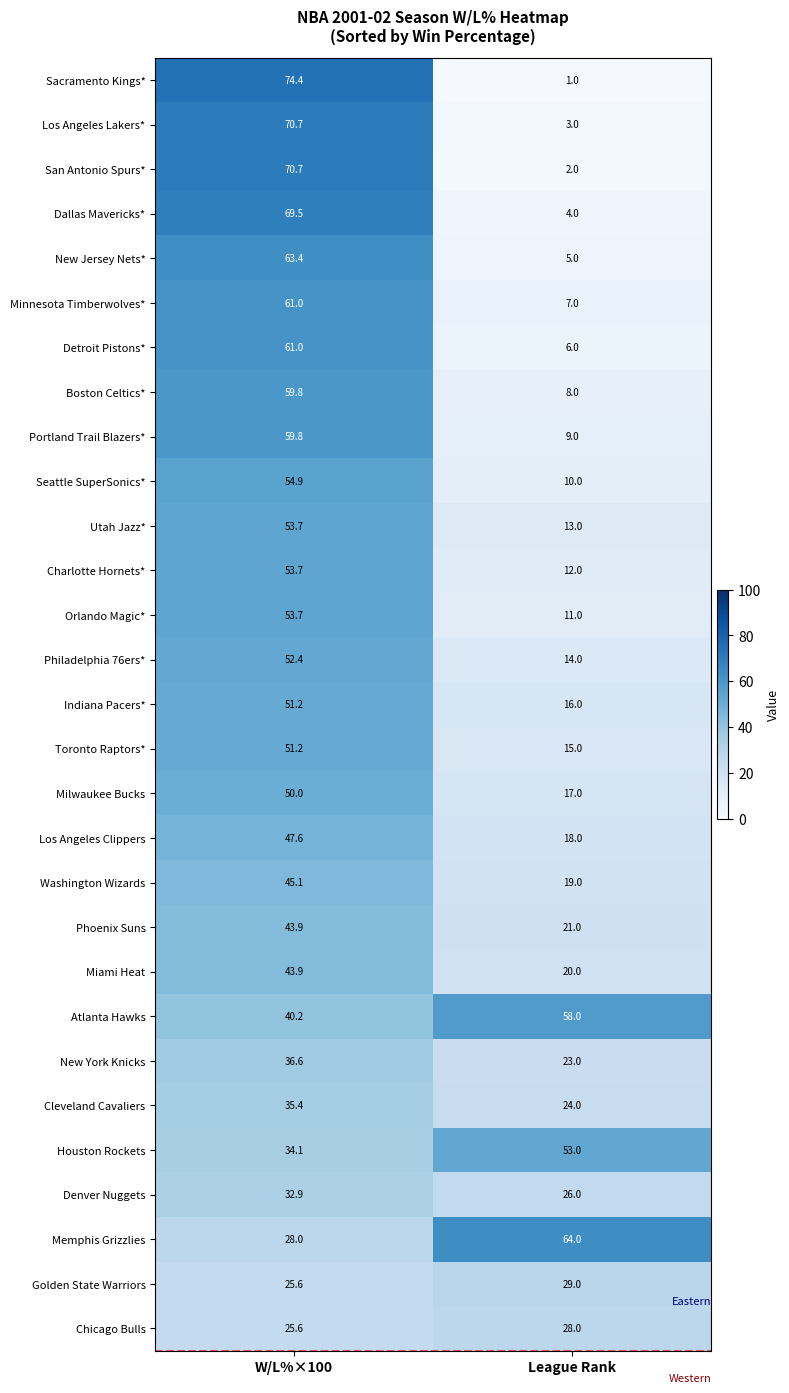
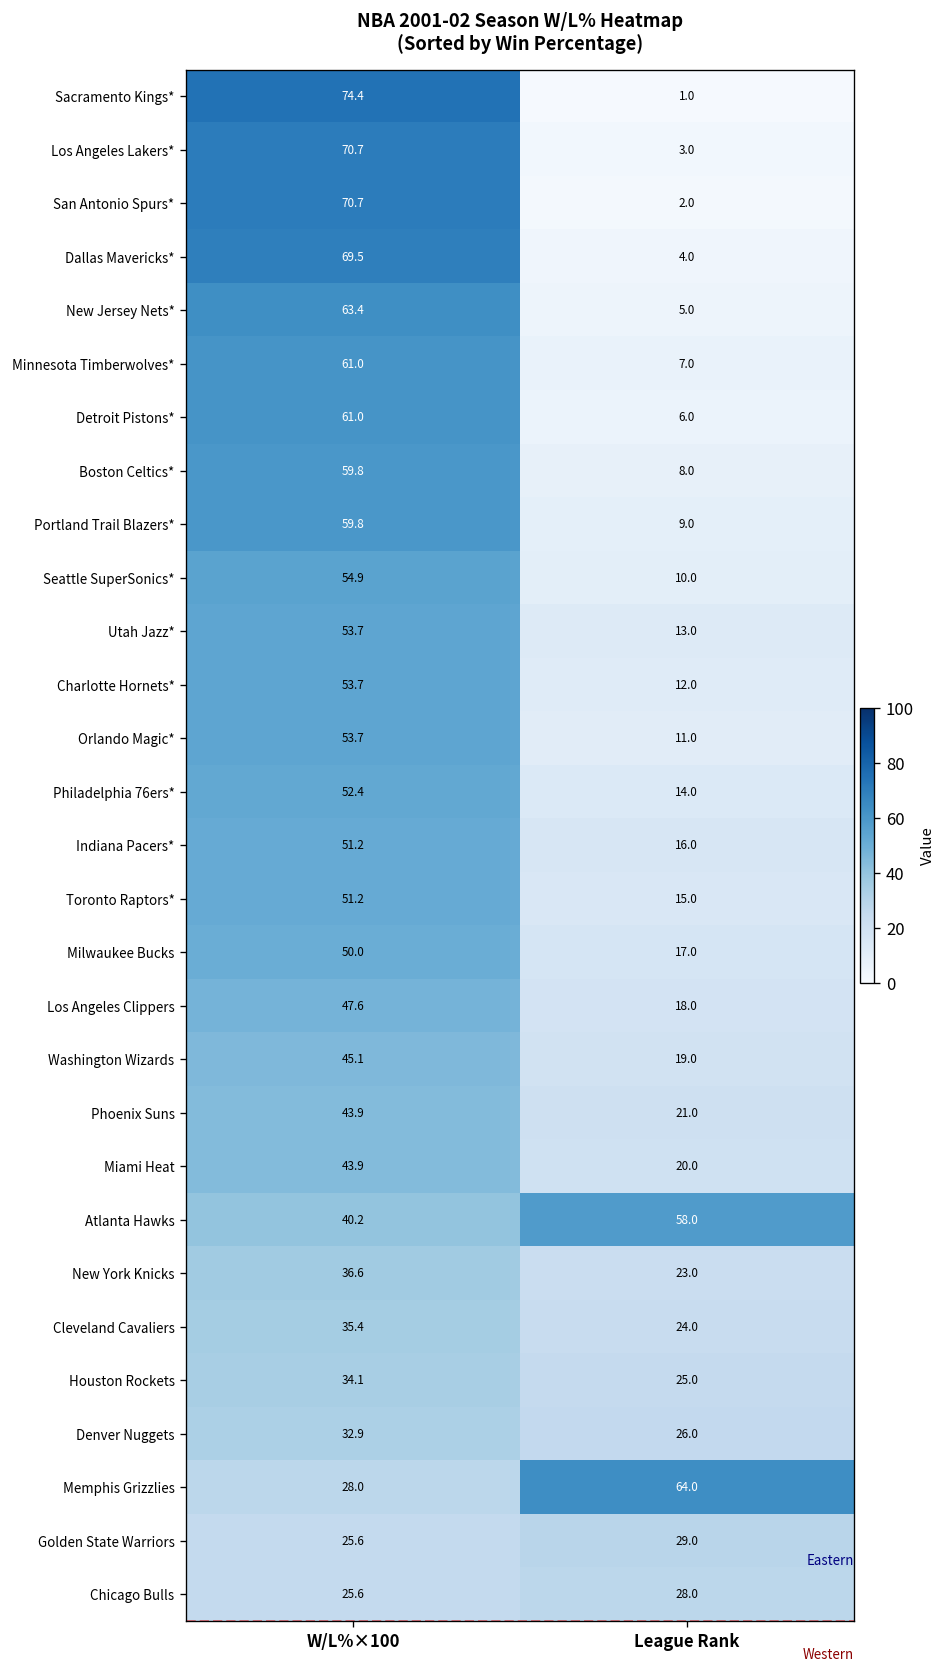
  {
    "Sacramento Kings*": {
      "W/L%×100": 74.4,
      "League Rank": 1.0
    },
    "Los Angeles Lakers*": {
      "W/L%×100": 70.7,
      "League Rank": 3.0
    },
    "San Antonio Spurs*": {
      "W/L%×100": 70.7,
      "League Rank": 2.0
    },
    "Dallas Mavericks*": {
      "W/L%×100": 69.5,
      "League Rank": 4.0
    },
    "New Jersey Nets*": {
      "W/L%×100": 63.4,
      "League Rank": 5.0
    },
    "Minnesota Timberwolves*": {
      "W/L%×100": 61.0,
      "League Rank": 7.0
    },
    "Detroit Pistons*": {
      "W/L%×100": 61.0,
      "League Rank": 6.0
    },
    "Boston Celtics*": {
      "W/L%×100": 59.8,
      "League Rank": 8.0
    },
    "Portland Trail Blazers*": {
      "W/L%×100": 59.8,
      "League Rank": 9.0
    },
    "Seattle SuperSonics*": {
      "W/L%×100": 54.9,
      "League Rank": 10.0
    },
    "Utah Jazz*": {
      "W/L%×100": 53.7,
      "League Rank": 13.0
    },
    "Charlotte Hornets*": {
      "W/L%×100": 53.7,
      "League Rank": 12.0
    },
    "Orlando Magic*": {
      "W/L%×100": 53.7,
      "League Rank": 11.0
    },
    "Philadelphia 76ers*": {
      "W/L%×100": 52.4,
      "League Rank": 14.0
    },
    "Indiana Pacers*": {
      "W/L%×100": 51.2,
      "League Rank": 16.0
    },
    "Toronto Raptors*": {
      "W/L%×100": 51.2,
      "League Rank": 15.0
    },
    "Milwaukee Bucks": {
      "W/L%×100": 50.0,
      "League Rank": 17.0
    },
    "Los Angeles Clippers": {
      "W/L%×100": 47.6,
      "League Rank": 18.0
    },
    "Washington Wizards": {
      "W/L%×100": 45.1,
      "League Rank": 19.0
    },
    "Phoenix Suns": {
      "W/L%×100": 43.9,
      "League Rank": 21.0
    },
    "Miami Heat": {
      "W/L%×100": 43.9,
      "League Rank": 20.0
    },
    "Atlanta Hawks": {
      "W/L%×100": 40.2,
      "League Rank": 58.0
    },
    "New York Knicks": {
      "W/L%×100": 36.6,
      "League Rank": 23.0
    },
    "Cleveland Cavaliers": {
      "W/L%×100": 35.4,
      "League Rank": 24.0
    },
    "Houston Rockets": {
      "W/L%×100": 34.1,
-     "League Rank": 53.0
+     "League Rank": 25.0
    },
    "Denver Nuggets": {
      "W/L%×100": 32.9,
      "League Rank": 26.0
    },
    "Memphis Grizzlies": {
      "W/L%×100": 28.0,
      "League Rank": 64.0
    },
    "Golden State Warriors": {
      "W/L%×100": 25.6
    },
    "Chicago Bulls": {
      "W/L%×100": 25.6,
      "League Rank": 28.0
    }
  }
